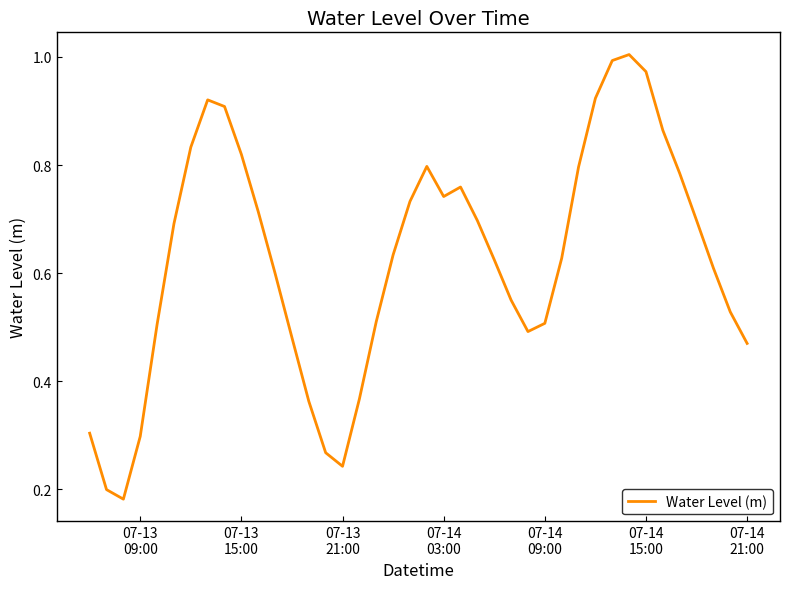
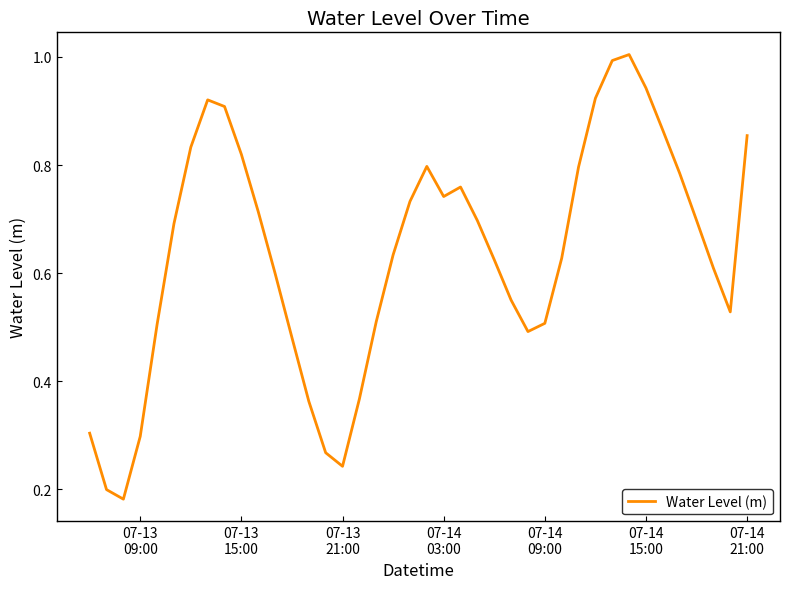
  {
    "07-13 09:00": 0.30,
    "07-13 15:00": 0.82,
    "07-13 21:00": 0.24,
    "07-14 03:00": 0.74,
    "07-14 09:00": 0.51,
-   "07-14 15:00": 0.97,
-   "07-14 21:00": 0.47
+   "07-14 15:00": 0.94,
+   "07-14 21:00": 0.85
  }
